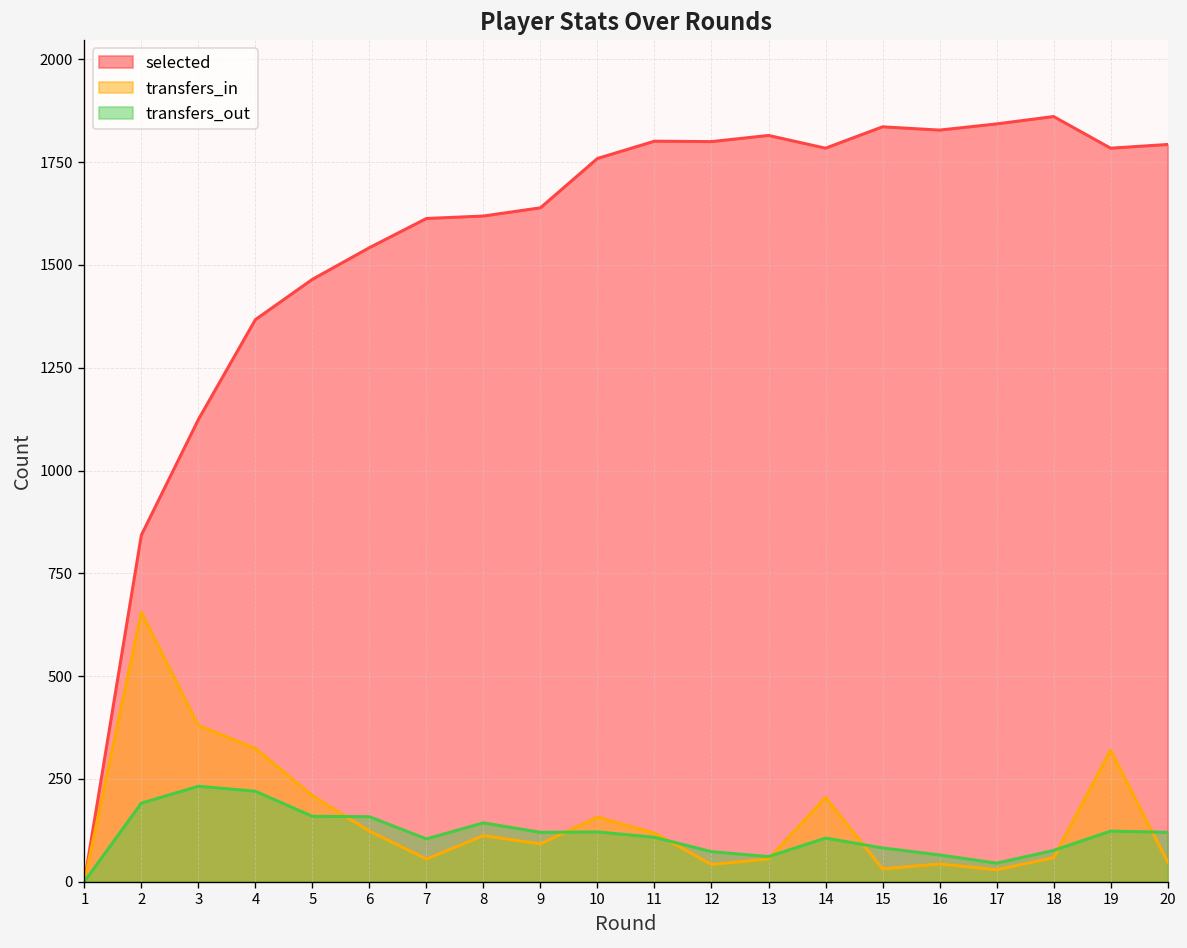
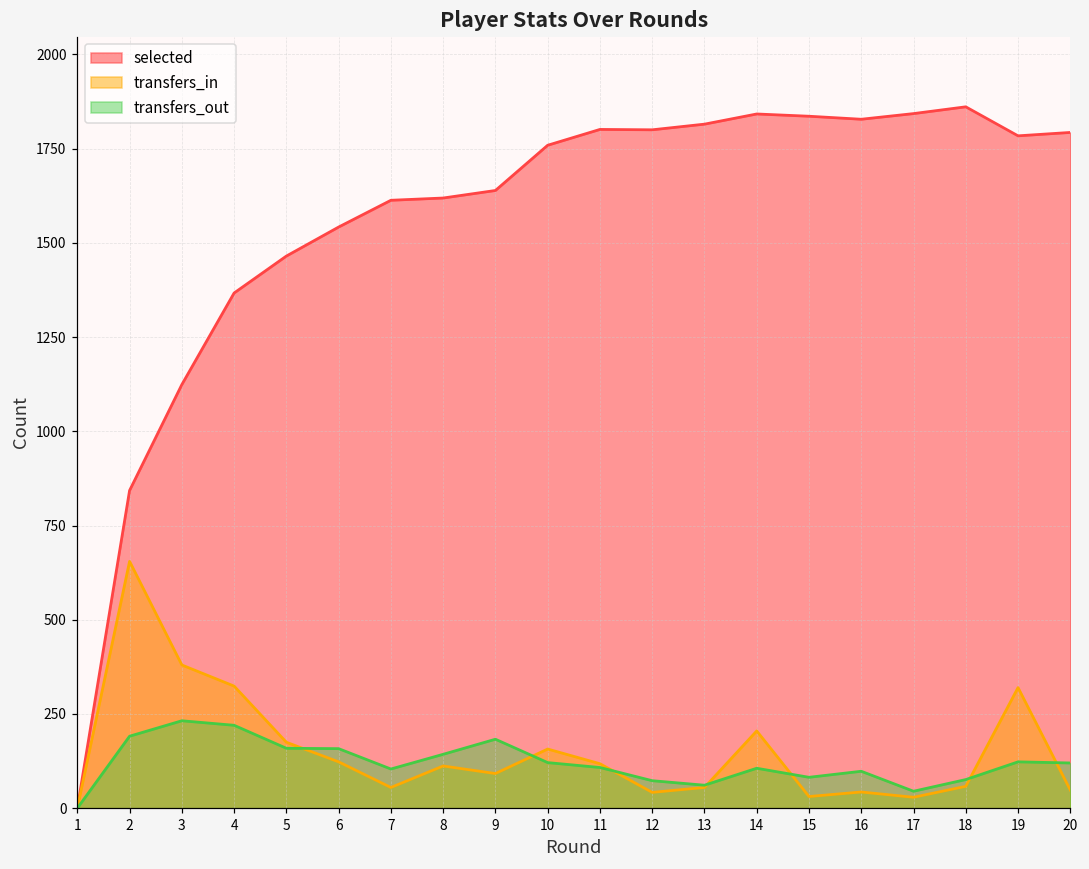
  {
    "selected": {
      "2": 840,
      "3": 1120,
      "4": 1370,
      "5": 1470,
      "6": 1540,
      "7": 1610,
      "8": 1620,
      "9": 1640,
      "10": 1760,
      "11": 1800,
      "12": 1800,
      "13": 1820,
-     "14": 1780,
+     "14": 1840,
      "15": 1840,
      "16": 1830,
      "17": 1840,
      "18": 1860,
      "19": 1780,
      "20": 1790
    },
    "transfers_in": {
      "2": 660,
      "3": 380,
      "4": 320,
-     "5": 210,
+     "5": 180,
      "6": 120,
      "7": 60,
      "8": 110,
      "9": 90,
      "10": 160,
      "11": 120,
      "12": 40,
      "14": 210,
      "15": 30,
      "16": 40,
      "17": 30,
      "18": 60,
      "19": 320,
      "20": 50
    },
    "transfers_out": {
      "2": 190,
      "3": 230,
      "4": 220,
      "5": 160,
      "6": 160,
      "7": 100,
      "8": 140,
-     "9": 120,
+     "9": 180,
      "10": 120,
      "11": 110,
      "12": 70,
      "14": 110,
      "15": 80,
-     "16": 70,
+     "16": 100,
      "17": 50,
      "18": 80,
      "19": 120,
      "20": 120
    }
  }
